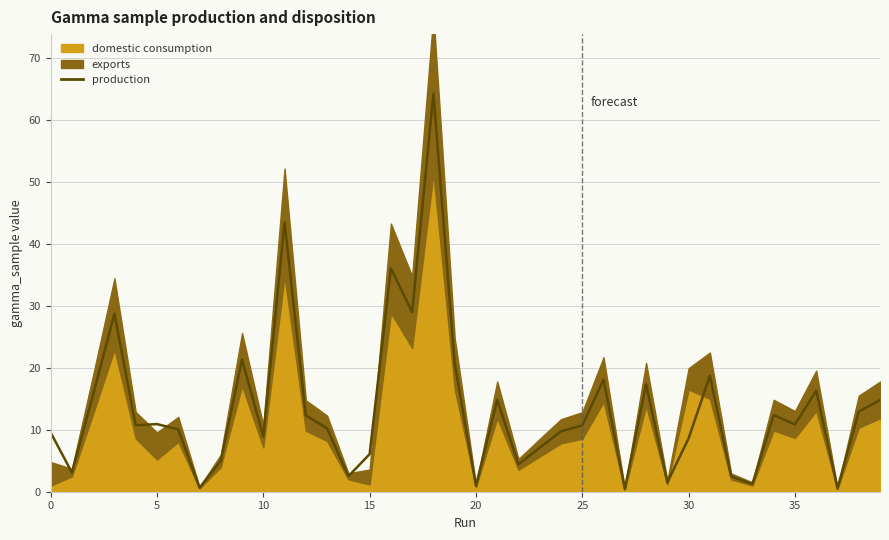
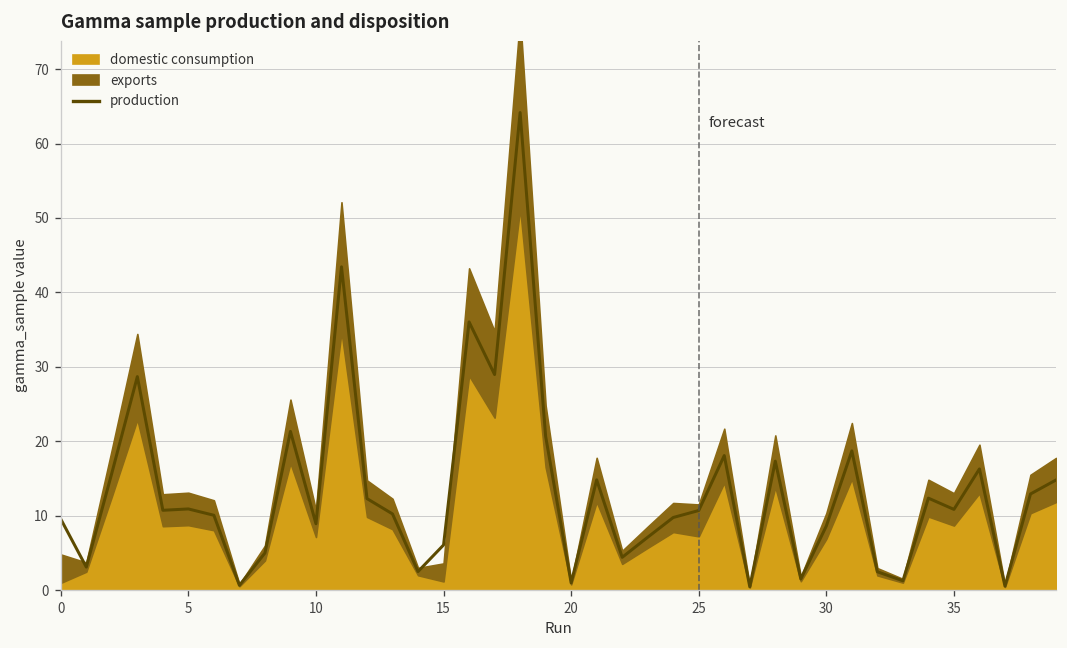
  {
    "domestic consumption": {
-     "5": 5,
-     "25": 9,
-     "30": 16
+     "5": 9,
+     "25": 7,
+     "30": 7
    }
  }
